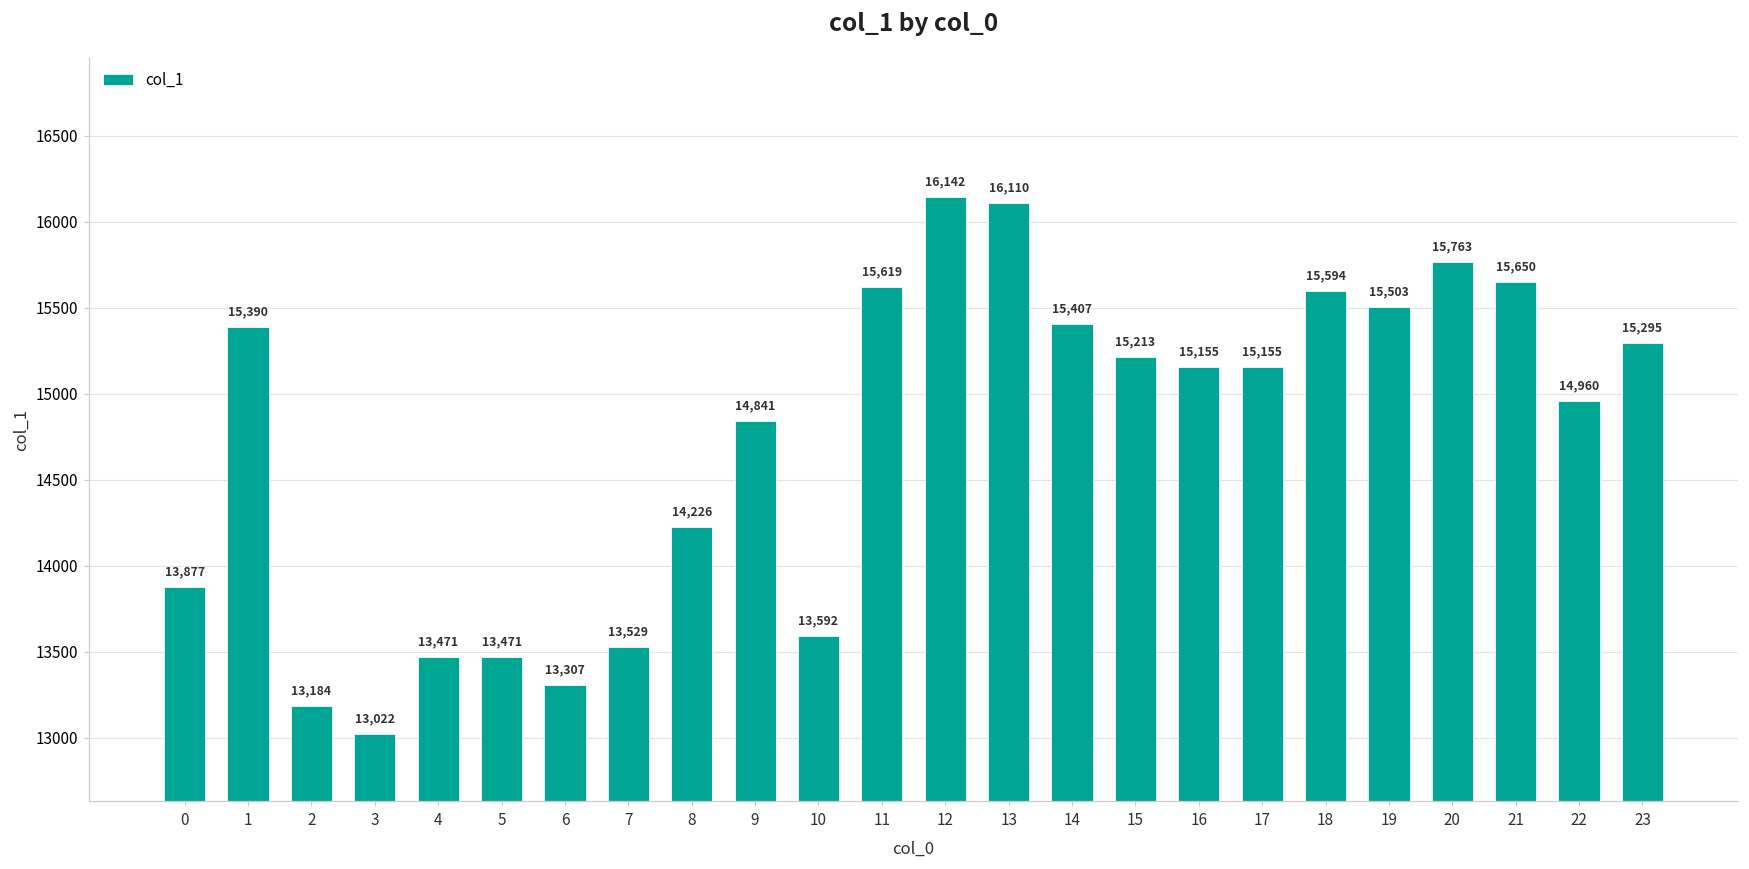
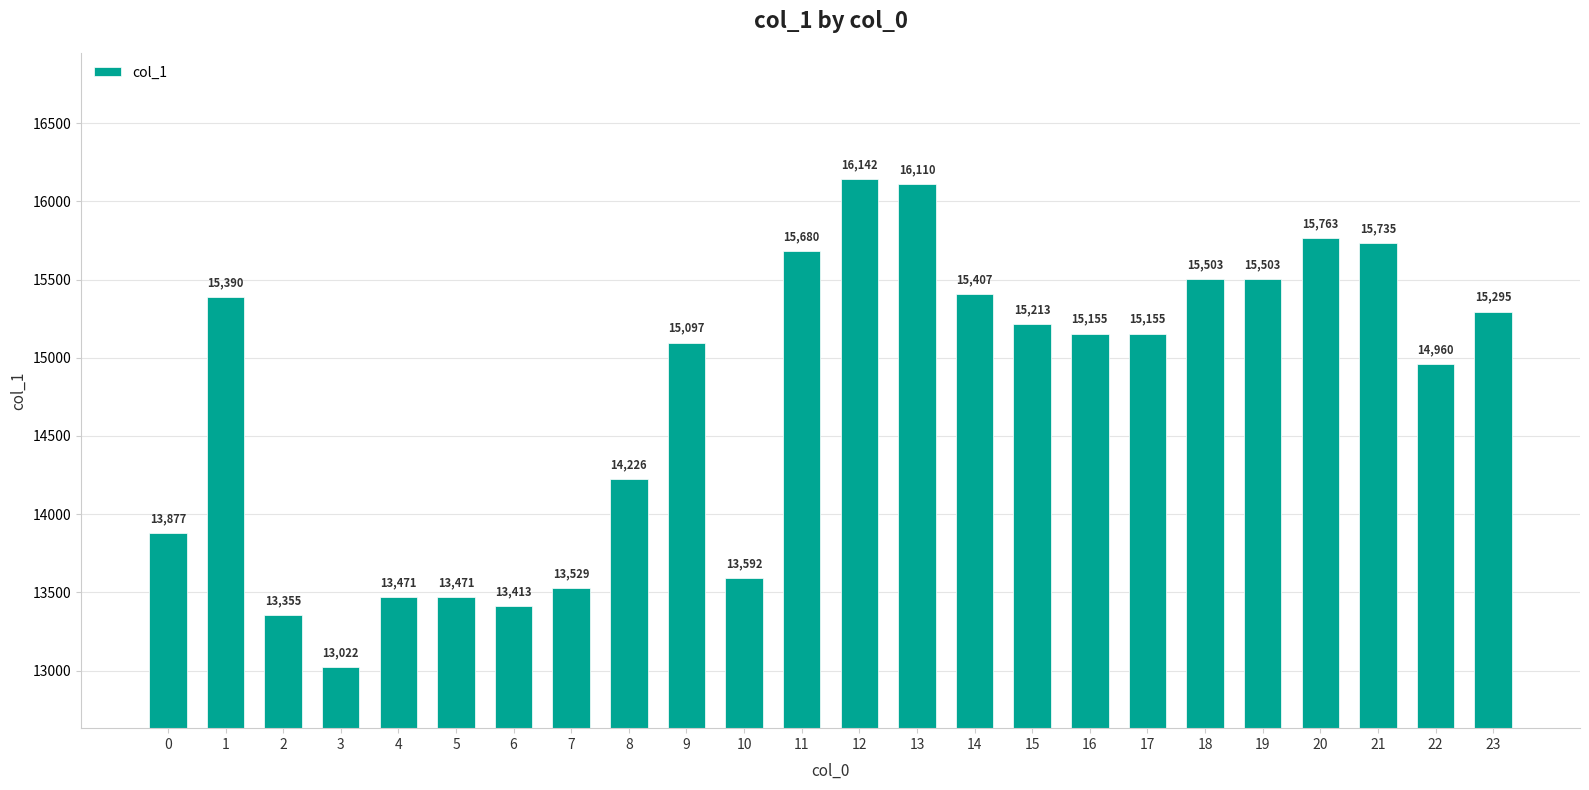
  {
    "0": "13,877",
    "1": "15,390",
-   "2": "13,184",
+   "2": "13,355",
    "3": "13,022",
    "4": "13,471",
    "5": "13,471",
-   "6": "13,307",
+   "6": "13,413",
    "7": "13,529",
    "8": "14,226",
-   "9": "14,841",
+   "9": "15,097",
    "10": "13,592",
-   "11": "15,619",
+   "11": "15,680",
    "12": "16,142",
    "13": "16,110",
    "14": "15,407",
    "15": "15,213",
    "16": "15,155",
    "17": "15,155",
-   "18": "15,594",
+   "18": "15,503",
    "19": "15,503",
    "20": "15,763",
-   "21": "15,650",
+   "21": "15,735",
    "22": "14,960",
    "23": "15,295"
  }
